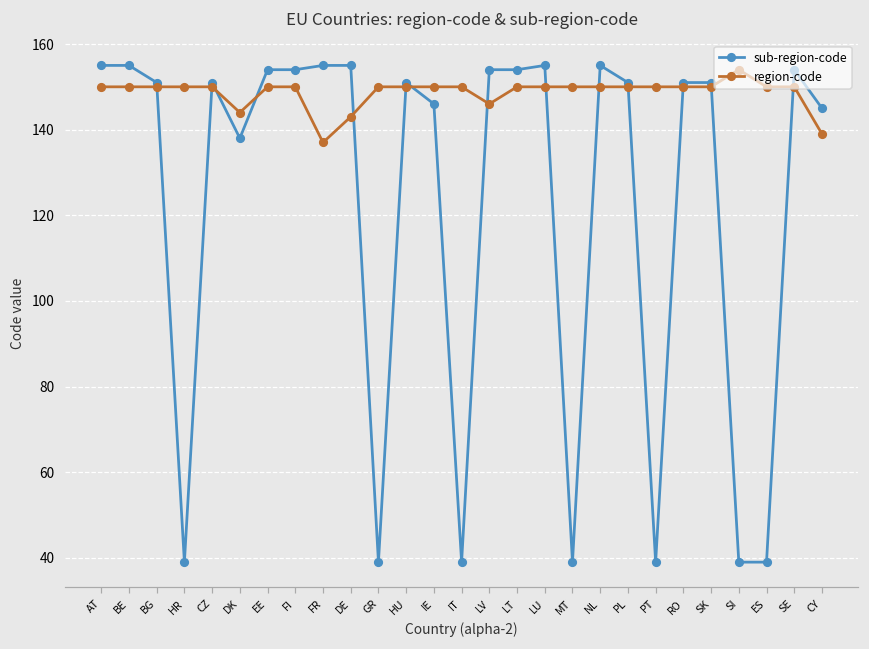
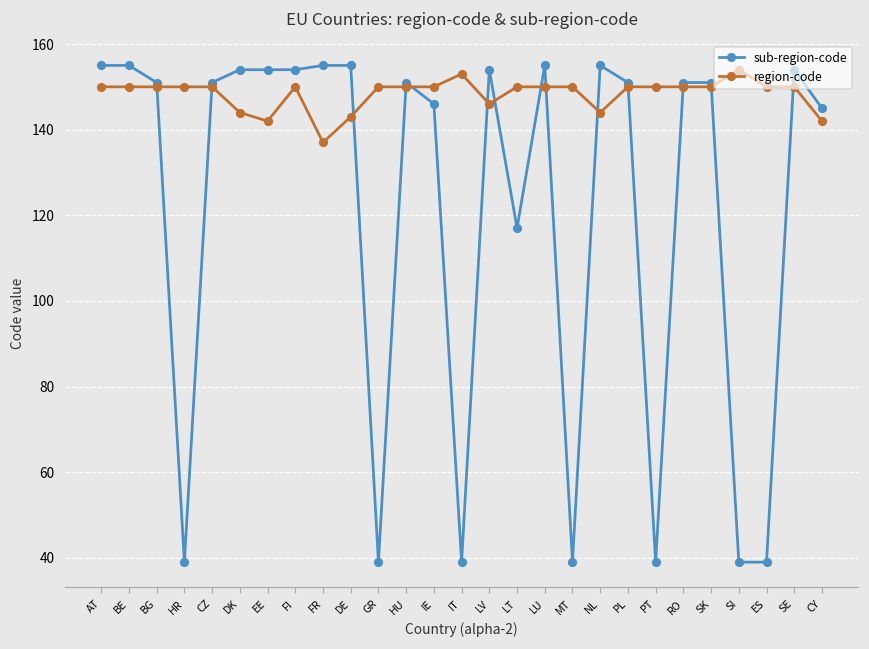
  {
    "sub-region-code": {
      "AT": 155,
      "BE": 155,
      "BG": 151,
      "HR": 39,
      "CZ": 151,
-     "DK": 138,
+     "DK": 154,
      "EE": 154,
      "FI": 154,
      "FR": 155,
      "DE": 155,
      "GR": 39,
      "HU": 151,
      "IE": 146,
      "IT": 39,
      "LV": 154,
-     "LT": 154,
+     "LT": 117,
      "LU": 155,
      "MT": 39,
      "NL": 155,
      "PL": 151,
      "PT": 39,
      "RO": 151,
      "SK": 151,
      "SI": 39,
      "ES": 39,
      "CY": 145
    },
    "region-code": {
      "AT": 150,
      "BE": 150,
      "BG": 150,
      "HR": 150,
      "CZ": 150,
      "DK": 144,
-     "EE": 150,
+     "EE": 142,
      "FI": 150,
      "FR": 137,
      "DE": 143,
      "GR": 150,
      "HU": 150,
      "IE": 150,
-     "IT": 150,
+     "IT": 153,
      "LV": 146,
      "LT": 150,
      "LU": 150,
      "MT": 150,
-     "NL": 150,
+     "NL": 144,
      "PL": 150,
      "PT": 150,
      "RO": 150,
      "SK": 150,
      "ES": 150,
      "SE": 150,
-     "CY": 139
+     "CY": 142
    }
  }
